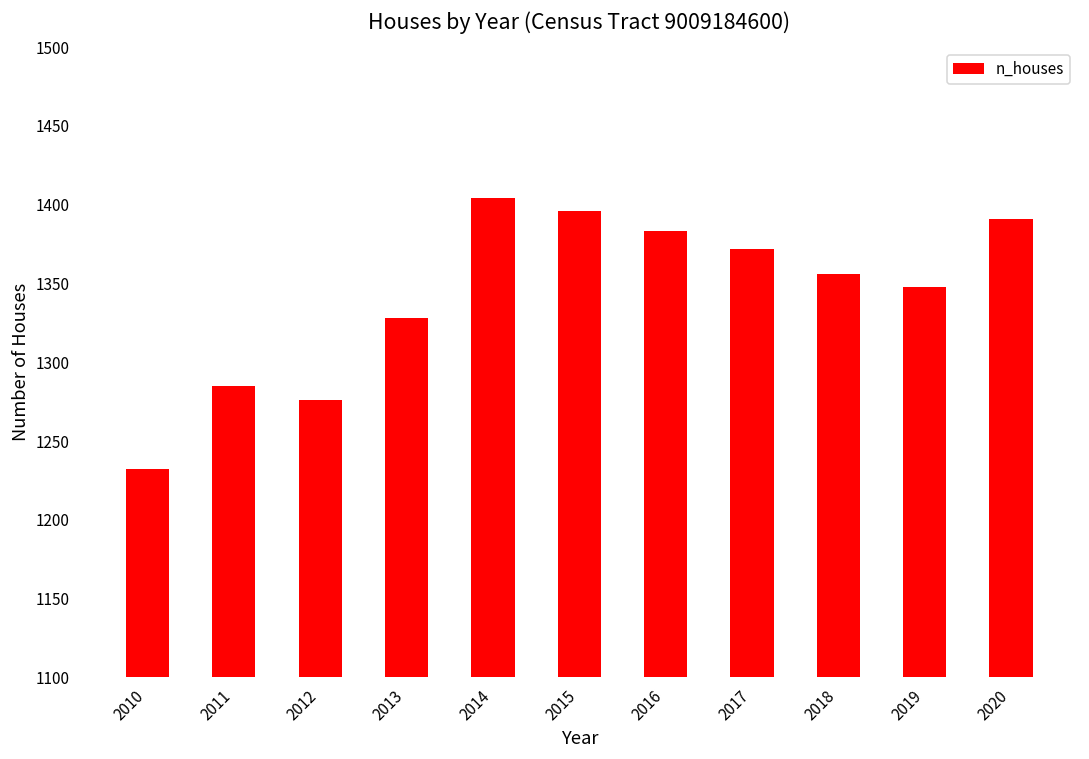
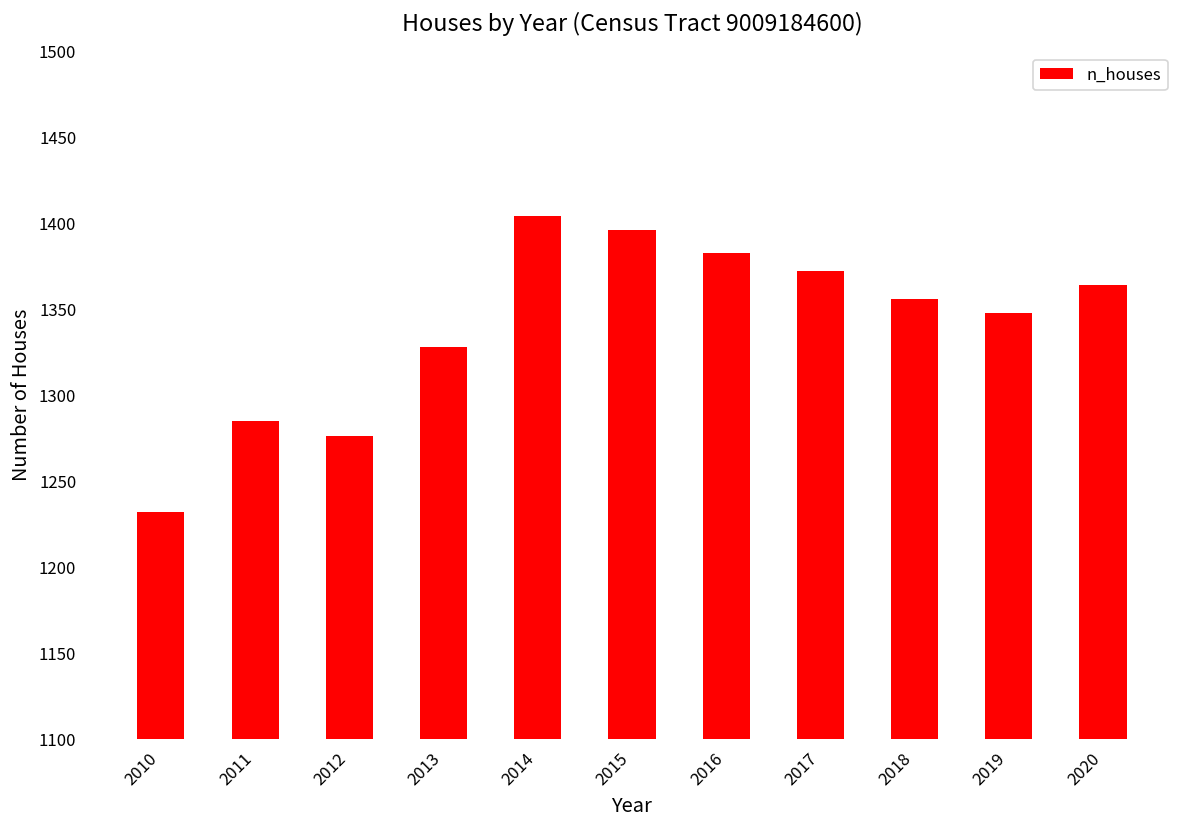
  {
    "2010": 1232,
    "2011": 1285,
    "2012": 1276,
    "2013": 1328,
    "2014": 1404,
    "2015": 1396,
    "2016": 1383,
    "2017": 1372,
    "2018": 1356,
    "2019": 1348,
-   "2020": 1391
+   "2020": 1364
  }
